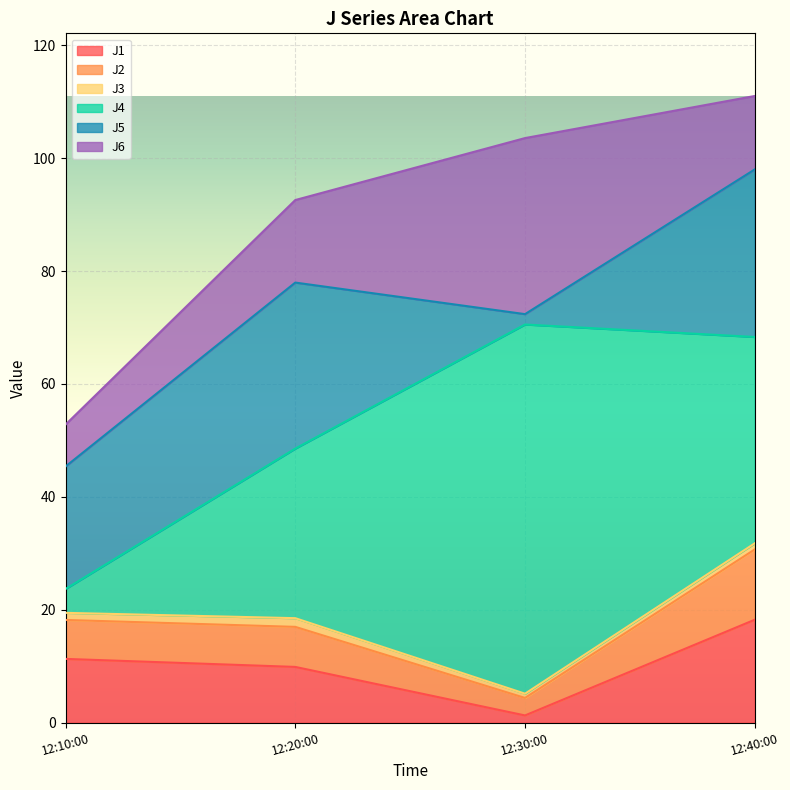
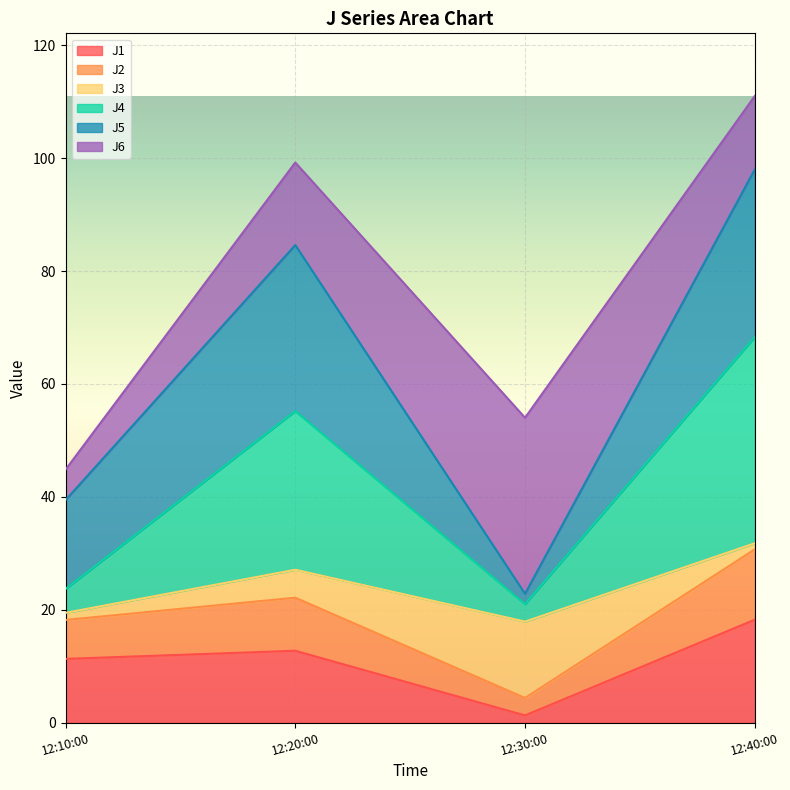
  {
    "J1": {
      "12:10:00": 11,
-     "12:20:00": 10,
+     "12:20:00": 13,
      "12:30:00": 1,
      "12:40:00": 18
    },
    "J2": {
      "12:10:00": 7,
-     "12:20:00": 7,
+     "12:20:00": 9,
      "12:30:00": 3,
      "12:40:00": 12
    },
    "J3": {
      "12:10:00": 1,
-     "12:20:00": 2,
-     "12:30:00": 1,
+     "12:20:00": 5,
+     "12:30:00": 14,
      "12:40:00": 1
    },
    "J4": {
      "12:10:00": 4,
-     "12:20:00": 30,
-     "12:30:00": 65,
+     "12:20:00": 28,
+     "12:30:00": 3,
      "12:40:00": 37
    },
    "J5": {
-     "12:10:00": 22,
+     "12:10:00": 16,
      "12:20:00": 29,
      "12:30:00": 2,
      "12:40:00": 30
    },
    "J6": {
-     "12:10:00": 7,
+     "12:10:00": 5,
      "12:20:00": 15,
      "12:30:00": 31,
      "12:40:00": 13
    }
  }
